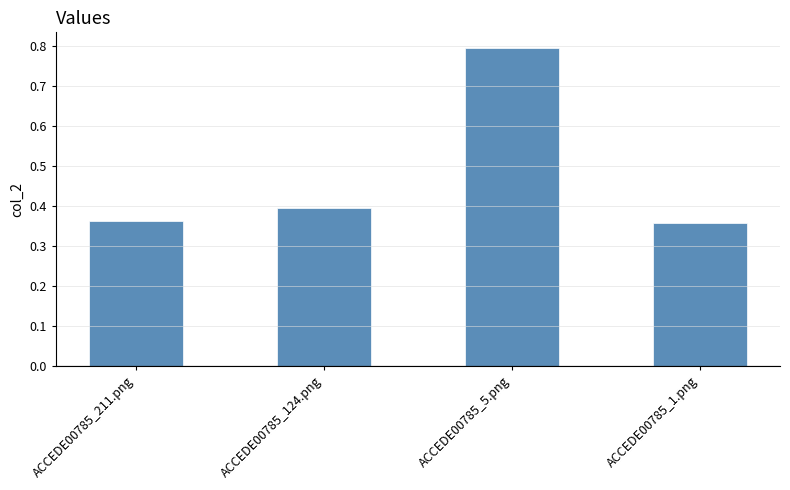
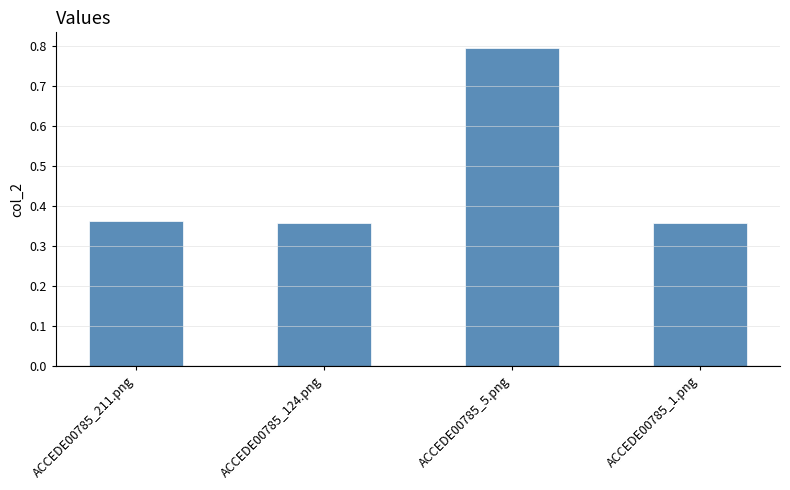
  {
    "ACCEDE00785_211.png": 0.36,
-   "ACCEDE00785_124.png": 0.39,
+   "ACCEDE00785_124.png": 0.36,
    "ACCEDE00785_5.png": 0.79,
    "ACCEDE00785_1.png": 0.36
  }
